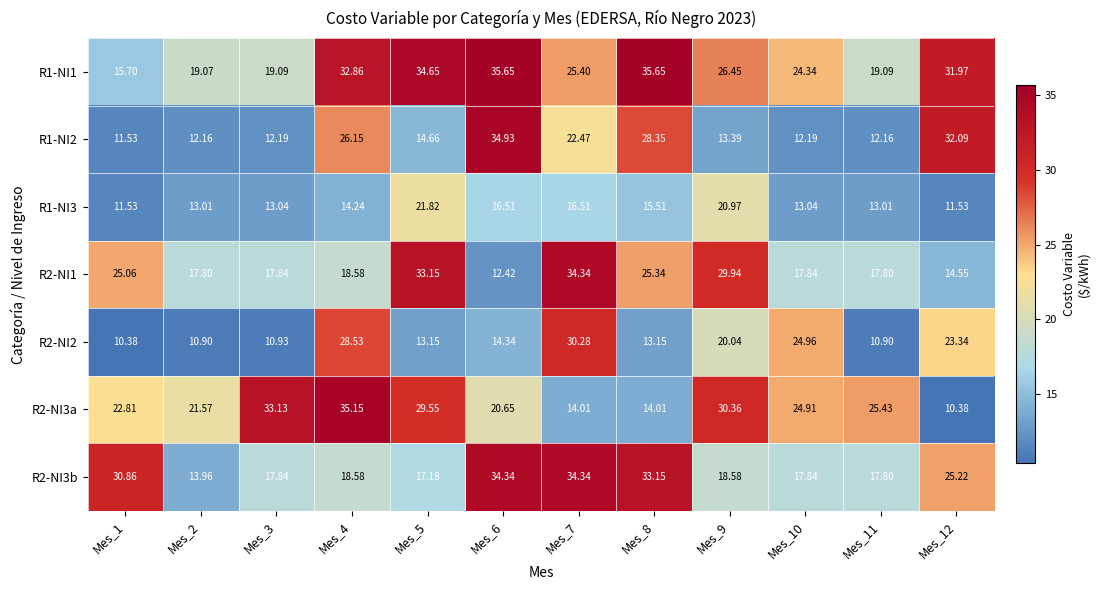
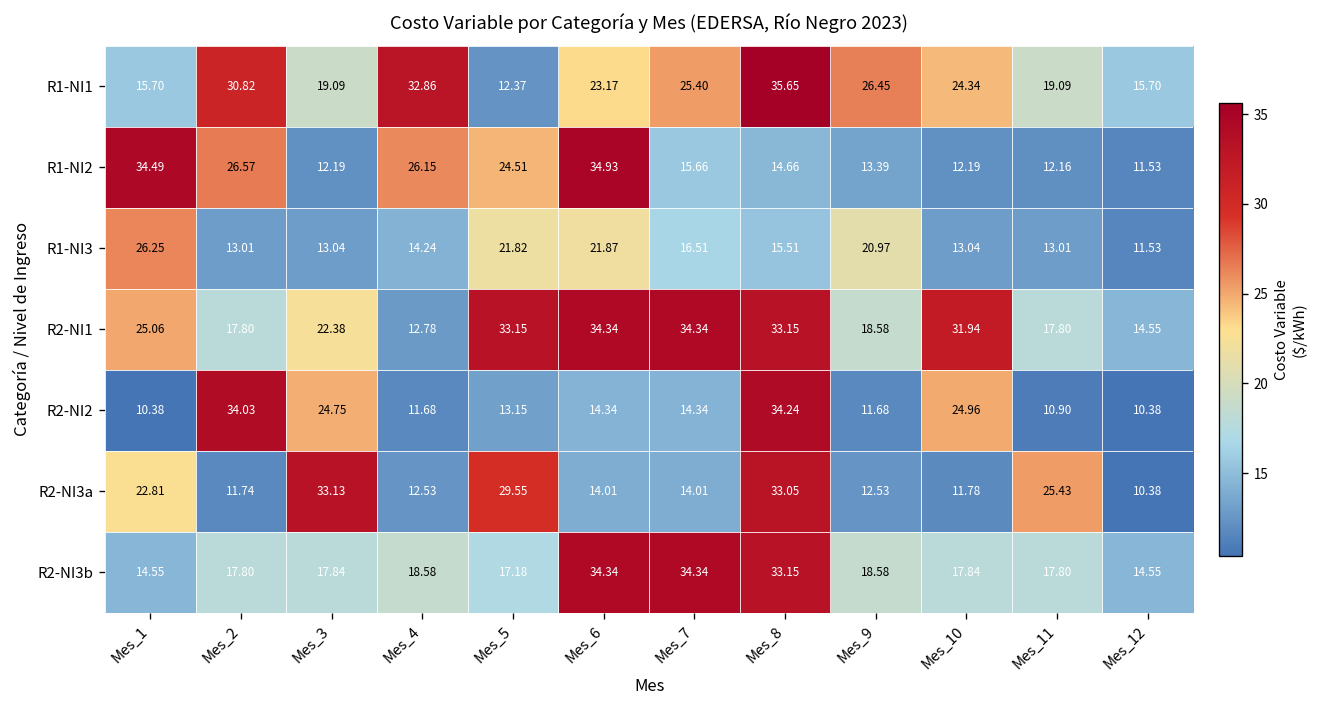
  {
    "R1-NI1": {
      "Mes_1": 15.70,
-     "Mes_2": 19.07,
+     "Mes_2": 30.82,
      "Mes_3": 19.09,
      "Mes_4": 32.86,
-     "Mes_5": 34.65,
-     "Mes_6": 35.65,
+     "Mes_5": 12.37,
+     "Mes_6": 23.17,
      "Mes_7": 25.40,
      "Mes_8": 35.65,
      "Mes_9": 26.45,
      "Mes_10": 24.34,
      "Mes_11": 19.09,
-     "Mes_12": 31.97
+     "Mes_12": 15.70
    },
    "R1-NI2": {
-     "Mes_1": 11.53,
-     "Mes_2": 12.16,
+     "Mes_1": 34.49,
+     "Mes_2": 26.57,
      "Mes_3": 12.19,
      "Mes_4": 26.15,
-     "Mes_5": 14.66,
+     "Mes_5": 24.51,
      "Mes_6": 34.93,
-     "Mes_7": 22.47,
-     "Mes_8": 28.35,
+     "Mes_7": 15.66,
+     "Mes_8": 14.66,
      "Mes_9": 13.39,
      "Mes_10": 12.19,
      "Mes_11": 12.16,
-     "Mes_12": 32.09
+     "Mes_12": 11.53
    },
    "R1-NI3": {
-     "Mes_1": 11.53,
+     "Mes_1": 26.25,
      "Mes_2": 13.01,
      "Mes_3": 13.04,
      "Mes_4": 14.24,
      "Mes_5": 21.82,
-     "Mes_6": 16.51,
+     "Mes_6": 21.87,
      "Mes_7": 16.51,
      "Mes_8": 15.51,
      "Mes_9": 20.97,
      "Mes_10": 13.04,
      "Mes_11": 13.01,
      "Mes_12": 11.53
    },
    "R2-NI1": {
      "Mes_1": 25.06,
      "Mes_2": 17.80,
-     "Mes_3": 17.84,
-     "Mes_4": 18.58,
+     "Mes_3": 22.38,
+     "Mes_4": 12.78,
      "Mes_5": 33.15,
-     "Mes_6": 12.42,
+     "Mes_6": 34.34,
      "Mes_7": 34.34,
-     "Mes_8": 25.34,
-     "Mes_9": 29.94,
-     "Mes_10": 17.84,
+     "Mes_8": 33.15,
+     "Mes_9": 18.58,
+     "Mes_10": 31.94,
      "Mes_11": 17.80,
      "Mes_12": 14.55
    },
    "R2-NI2": {
      "Mes_1": 10.38,
-     "Mes_2": 10.90,
-     "Mes_3": 10.93,
-     "Mes_4": 28.53,
+     "Mes_2": 34.03,
+     "Mes_3": 24.75,
+     "Mes_4": 11.68,
      "Mes_5": 13.15,
      "Mes_6": 14.34,
-     "Mes_7": 30.28,
-     "Mes_8": 13.15,
-     "Mes_9": 20.04,
+     "Mes_7": 14.34,
+     "Mes_8": 34.24,
+     "Mes_9": 11.68,
      "Mes_10": 24.96,
      "Mes_11": 10.90,
-     "Mes_12": 23.34
+     "Mes_12": 10.38
    },
    "R2-NI3a": {
      "Mes_1": 22.81,
-     "Mes_2": 21.57,
+     "Mes_2": 11.74,
      "Mes_3": 33.13,
-     "Mes_4": 35.15,
+     "Mes_4": 12.53,
      "Mes_5": 29.55,
-     "Mes_6": 20.65,
+     "Mes_6": 14.01,
      "Mes_7": 14.01,
-     "Mes_8": 14.01,
-     "Mes_9": 30.36,
-     "Mes_10": 24.91,
+     "Mes_8": 33.05,
+     "Mes_9": 12.53,
+     "Mes_10": 11.78,
      "Mes_11": 25.43,
      "Mes_12": 10.38
    },
    "R2-NI3b": {
-     "Mes_1": 30.86,
-     "Mes_2": 13.96,
+     "Mes_1": 14.55,
+     "Mes_2": 17.80,
      "Mes_3": 17.84,
      "Mes_4": 18.58,
      "Mes_5": 17.18,
      "Mes_6": 34.34,
      "Mes_7": 34.34,
      "Mes_8": 33.15,
      "Mes_9": 18.58,
      "Mes_10": 17.84,
      "Mes_11": 17.80,
-     "Mes_12": 25.22
+     "Mes_12": 14.55
    }
  }
